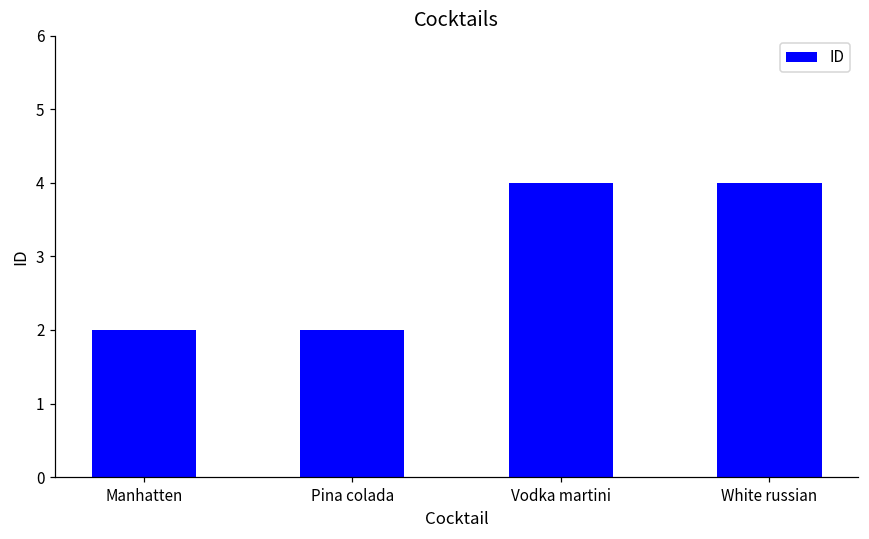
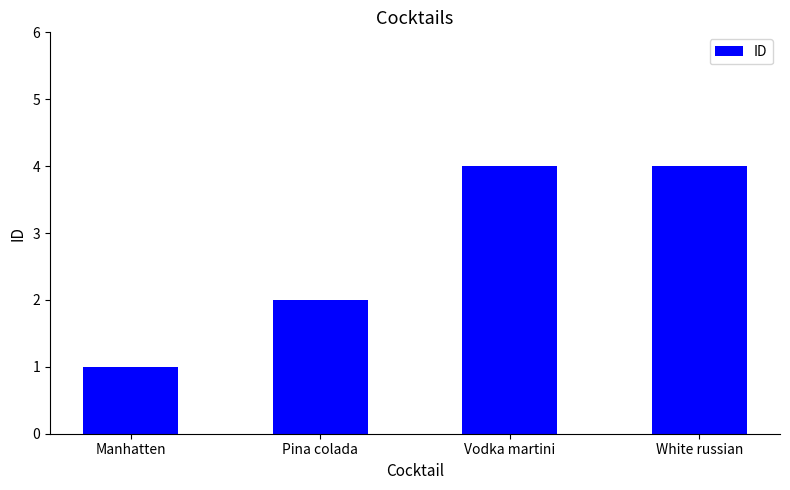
  {
-   "Manhatten": 2,
+   "Manhatten": 1,
    "Pina colada": 2,
    "Vodka martini": 4,
    "White russian": 4
  }
